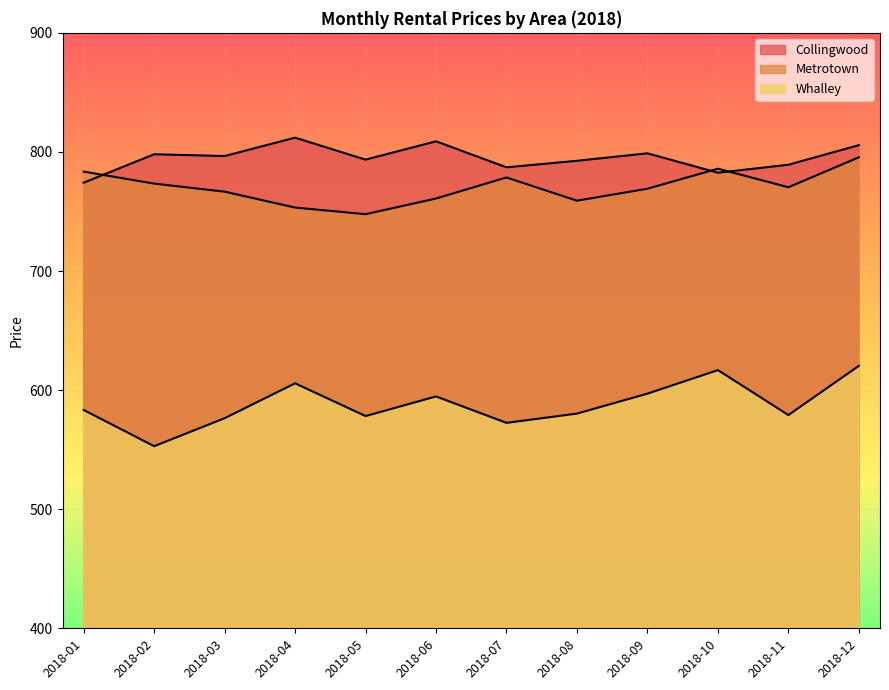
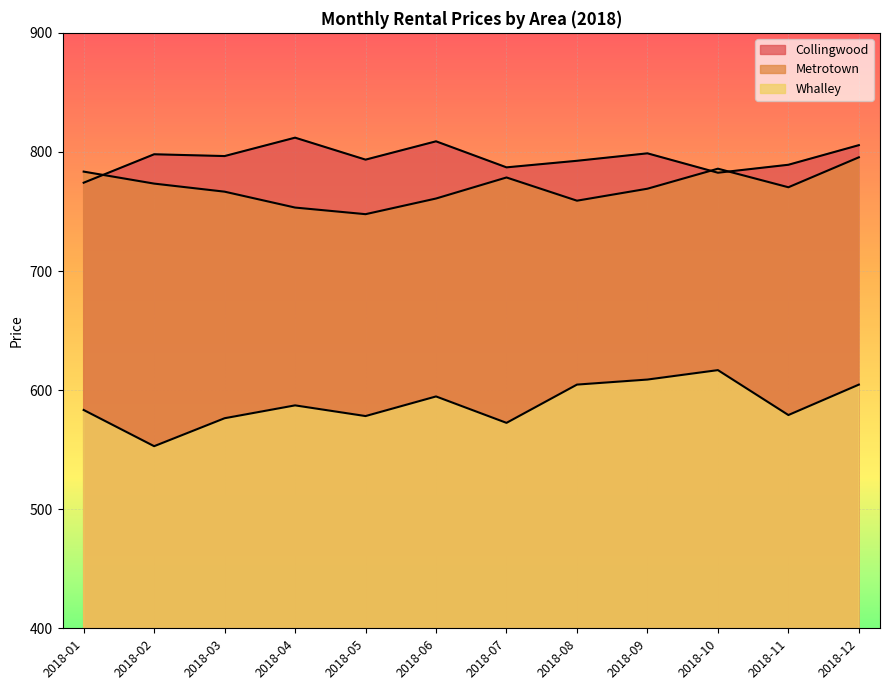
  {
    "Whalley": {
      "2018-01": 583,
      "2018-02": 553,
      "2018-03": 576,
-     "2018-04": 606,
+     "2018-04": 587,
      "2018-05": 578,
      "2018-06": 595,
      "2018-07": 573,
-     "2018-08": 580,
-     "2018-09": 597,
+     "2018-08": 605,
+     "2018-09": 609,
      "2018-10": 617,
      "2018-11": 579,
-     "2018-12": 620
+     "2018-12": 605
    }
  }
